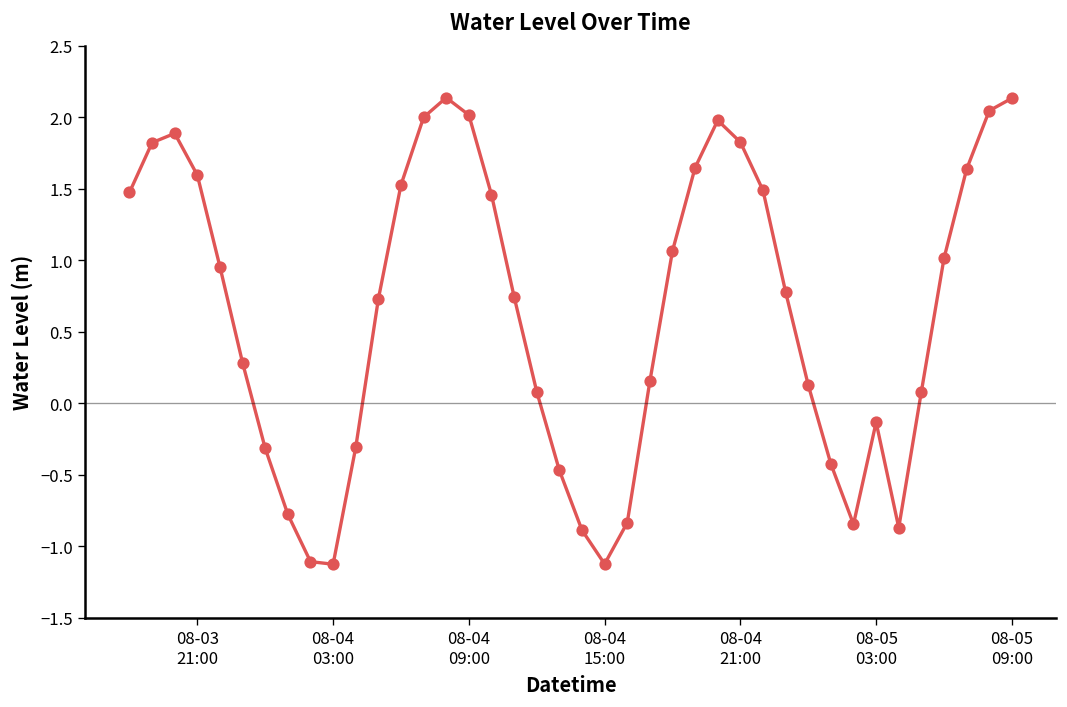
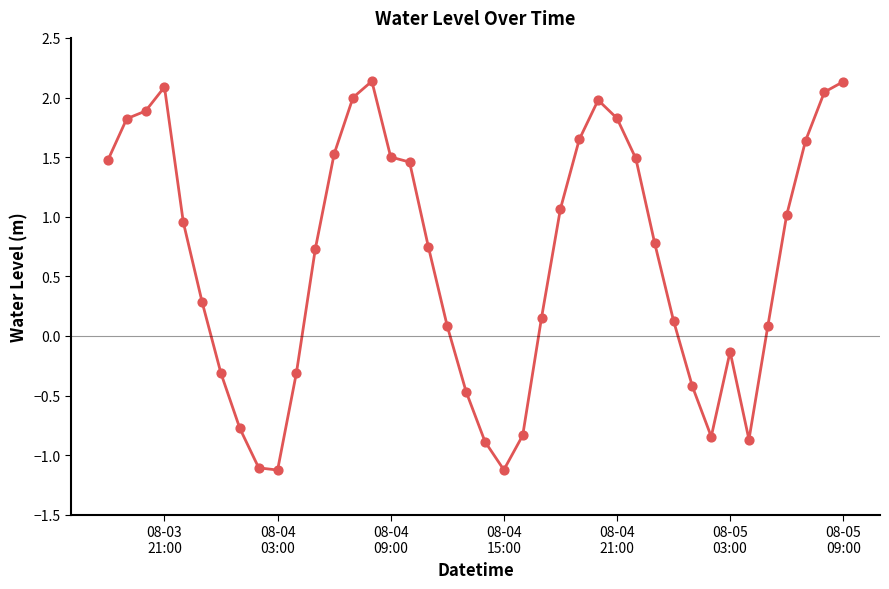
  {
-   "08-03 21:00": 1.59,
+   "08-03 21:00": 2.09,
    "08-04 03:00": -1.12,
-   "08-04 09:00": 2.02,
+   "08-04 09:00": 1.50,
    "08-04 15:00": -1.12,
    "08-04 21:00": 1.83,
    "08-05 03:00": -0.13,
    "08-05 09:00": 2.13
  }
